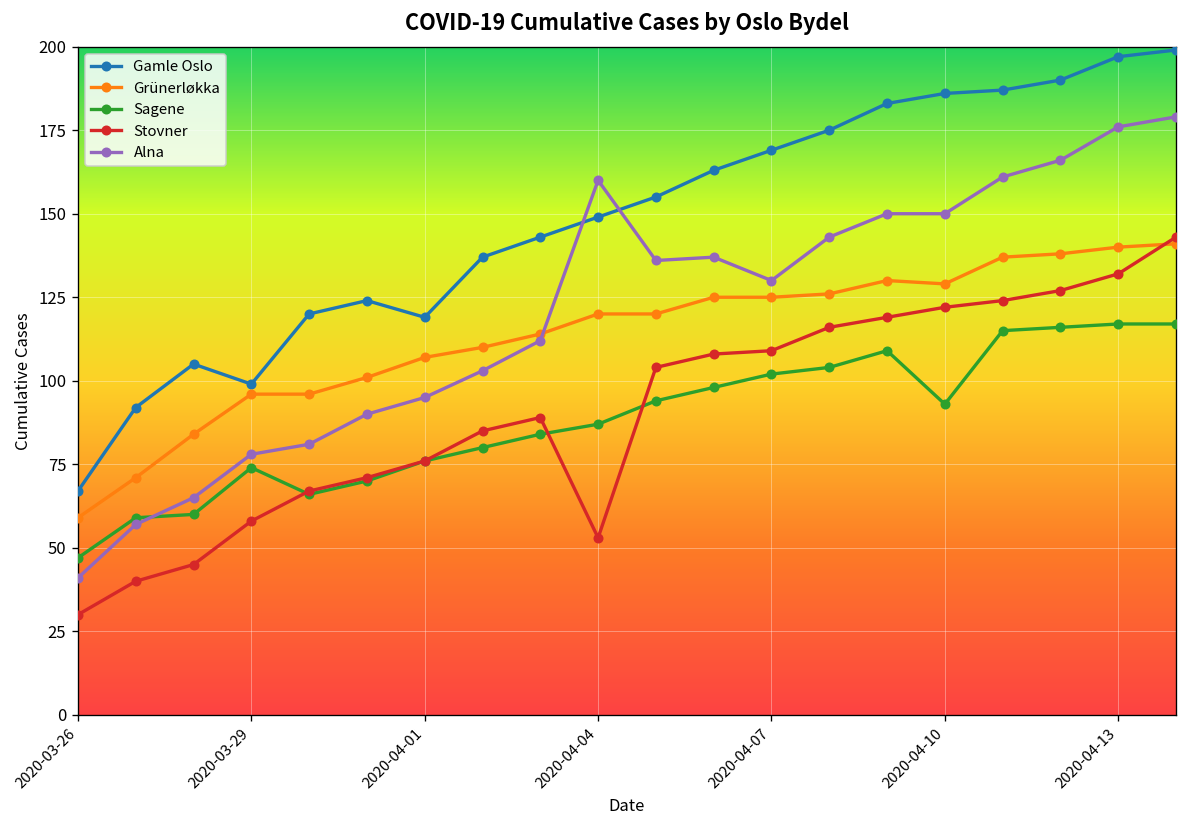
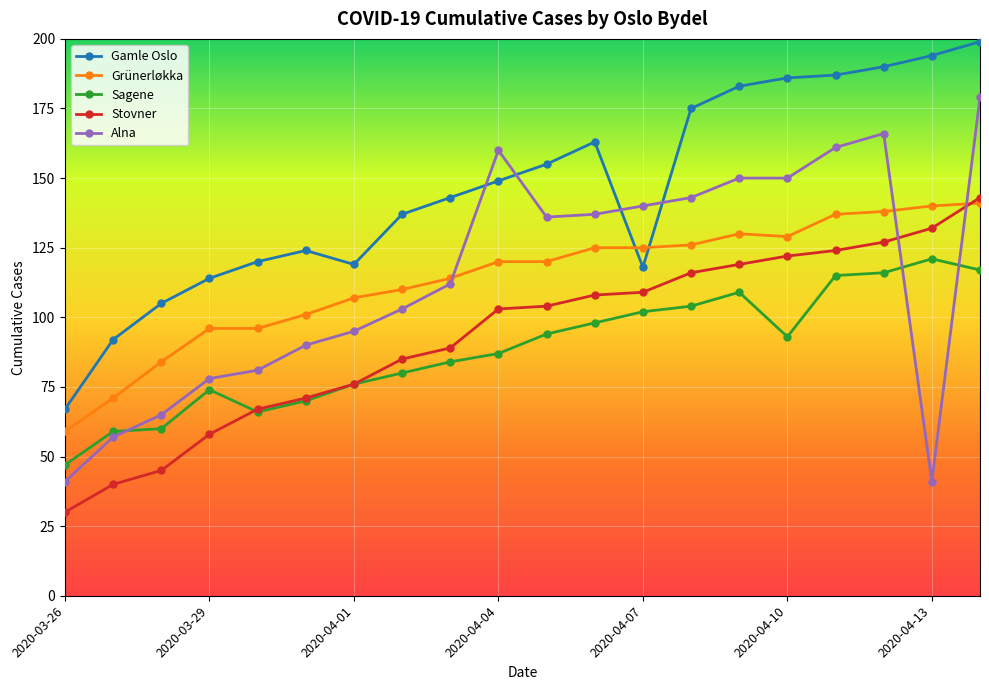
  {
    "Gamle Oslo": {
      "2020-03-26": 67,
-     "2020-03-29": 99,
+     "2020-03-29": 114,
      "2020-04-01": 119,
      "2020-04-04": 149,
-     "2020-04-07": 169,
+     "2020-04-07": 118,
      "2020-04-10": 186,
-     "2020-04-13": 197
+     "2020-04-13": 194
    },
    "Grünerløkka": {
      "2020-03-26": 59,
      "2020-03-29": 96,
      "2020-04-01": 107,
      "2020-04-04": 120,
      "2020-04-07": 125,
      "2020-04-10": 129,
      "2020-04-13": 140
    },
    "Sagene": {
      "2020-03-26": 47,
      "2020-03-29": 74,
      "2020-04-04": 87,
      "2020-04-07": 102,
      "2020-04-10": 93,
-     "2020-04-13": 117
+     "2020-04-13": 121
    },
    "Stovner": {
      "2020-03-26": 30,
      "2020-03-29": 58,
-     "2020-04-04": 53,
+     "2020-04-04": 103,
      "2020-04-07": 109,
      "2020-04-10": 122,
      "2020-04-13": 132
    },
    "Alna": {
      "2020-03-26": 41,
      "2020-03-29": 78,
      "2020-04-01": 95,
      "2020-04-04": 160,
-     "2020-04-07": 130,
+     "2020-04-07": 140,
      "2020-04-10": 150,
-     "2020-04-13": 176
+     "2020-04-13": 41
    }
  }
